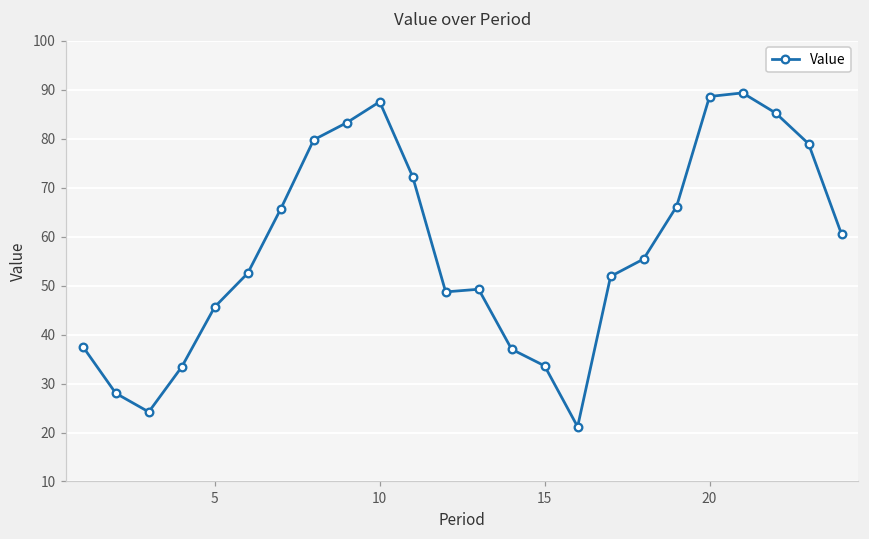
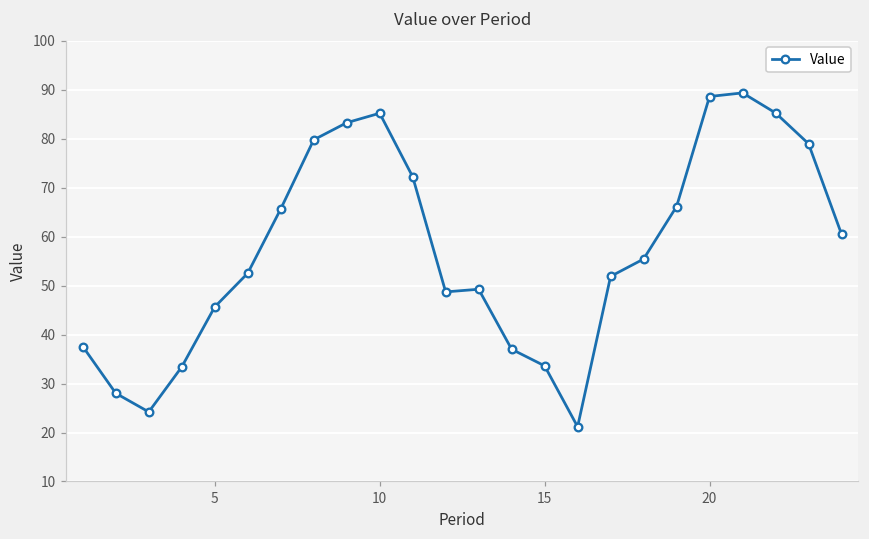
  {
    "5": 46,
-   "10": 88,
+   "10": 85,
    "15": 34,
    "20": 89
  }
